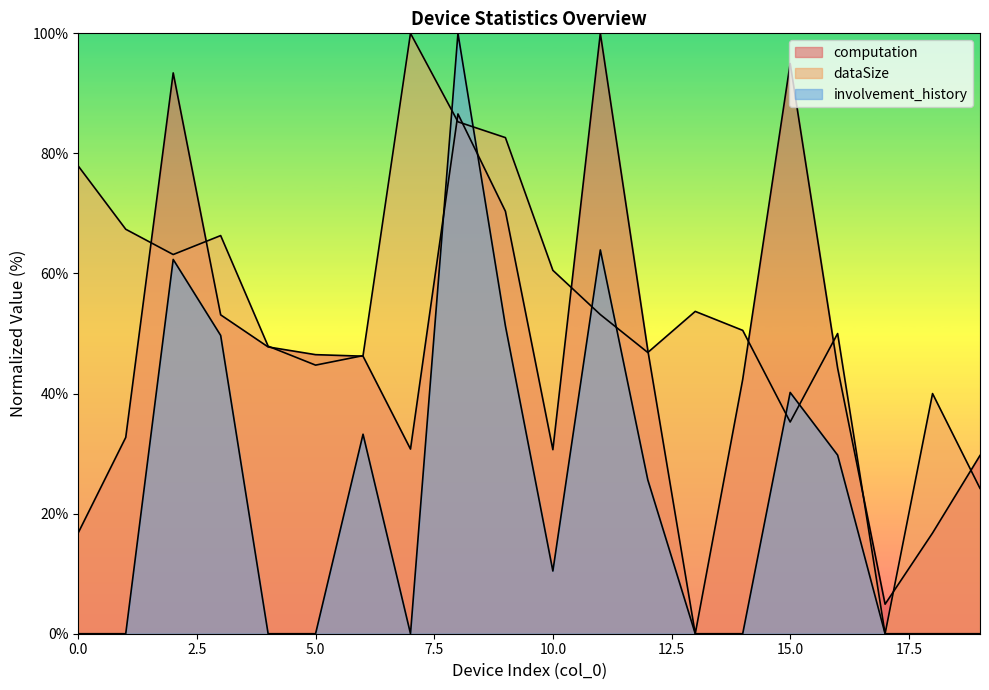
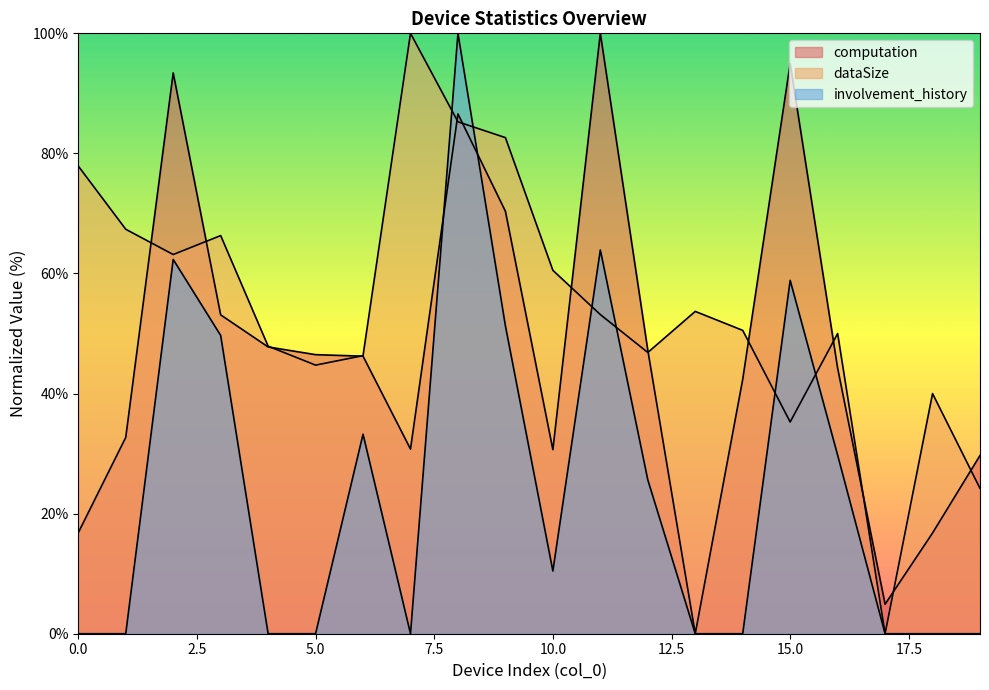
  {
    "involvement_history": {
      "0.0": "0%",
      "5.0": "0%",
      "10.0": "10%",
-     "15.0": "40%"
+     "15.0": "59%"
    }
  }
